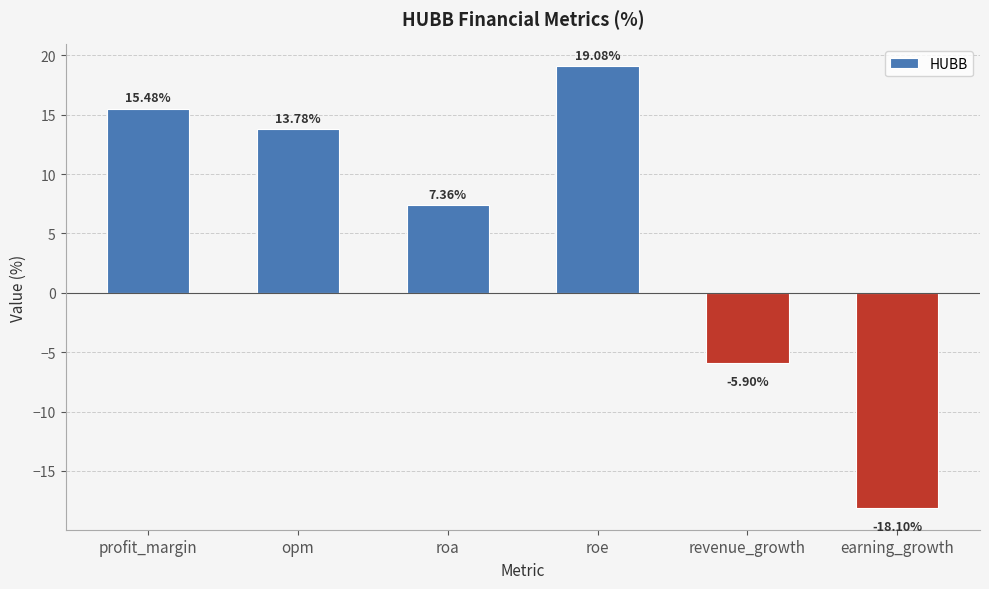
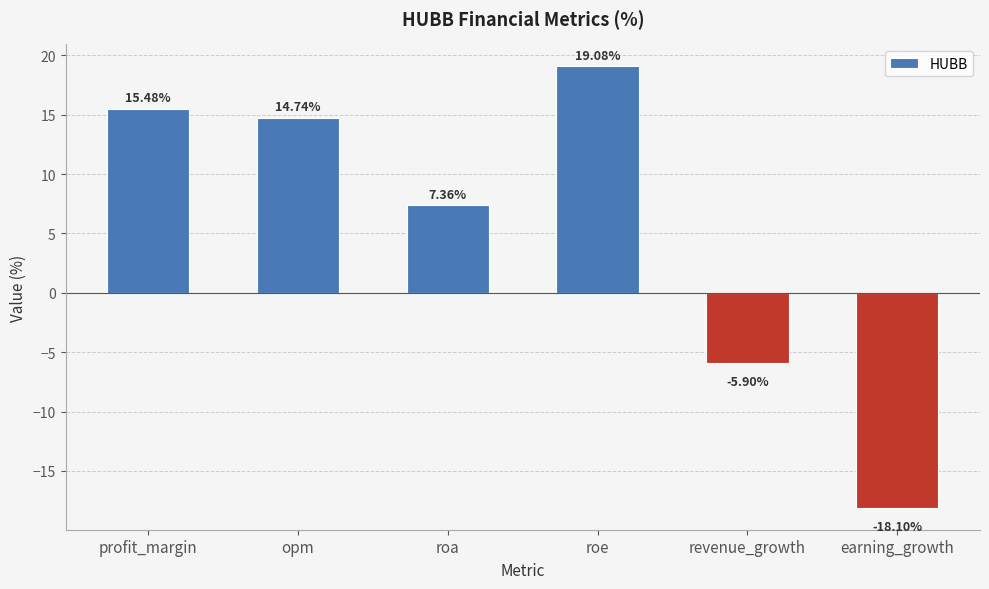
  {
    "profit_margin": "15.48%",
-   "opm": "13.78%",
+   "opm": "14.74%",
    "roa": "7.36%",
    "roe": "19.08%",
    "revenue_growth": "-5.90%",
    "earning_growth": "-18.10%"
  }
